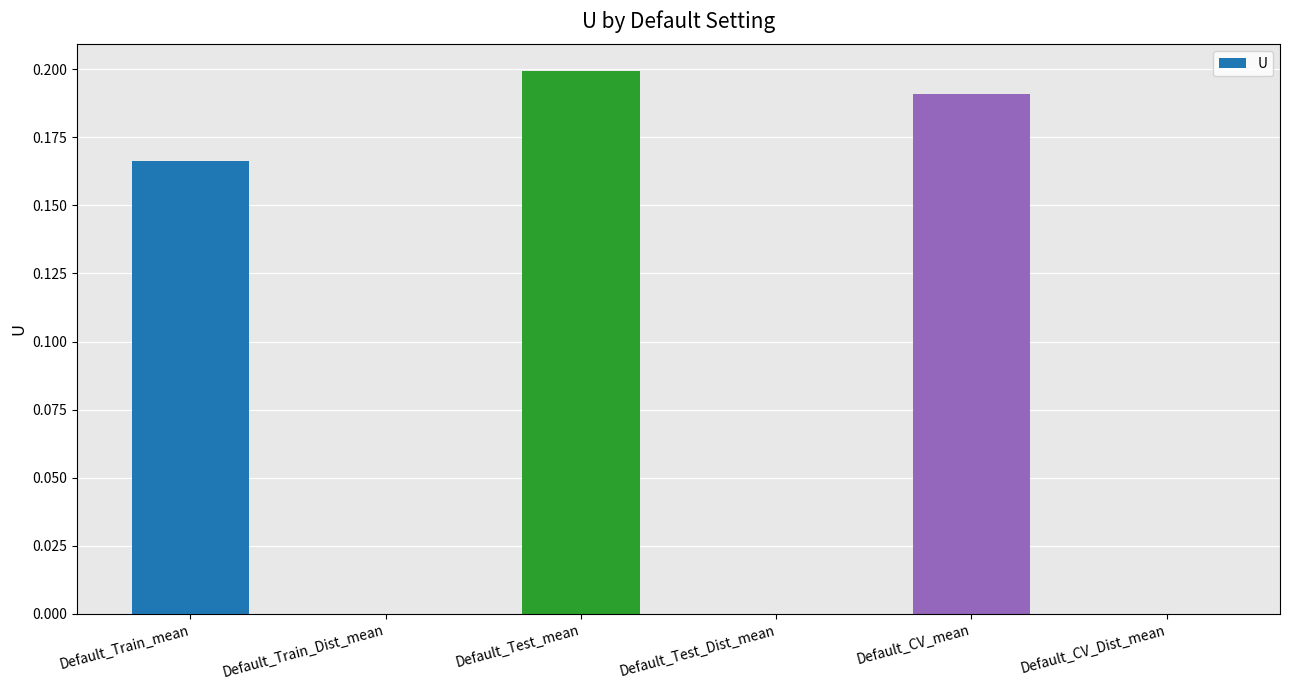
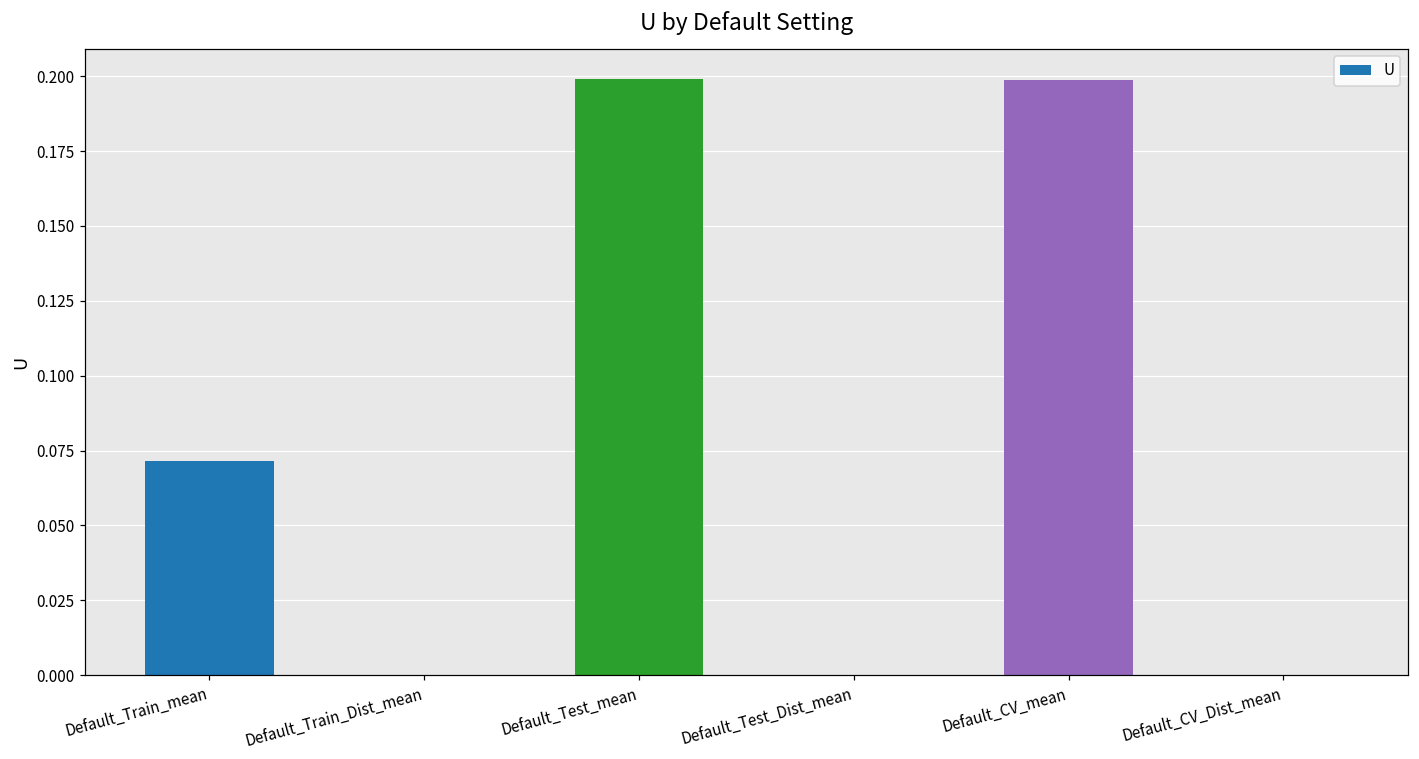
  {
-   "Default_Train_mean": 0.166,
+   "Default_Train_mean": 0.072,
    "Default_Train_Dist_mean": 0.000,
    "Default_Test_mean": 0.199,
    "Default_Test_Dist_mean": 0.000,
-   "Default_CV_mean": 0.191,
+   "Default_CV_mean": 0.199,
    "Default_CV_Dist_mean": 0.000
  }
